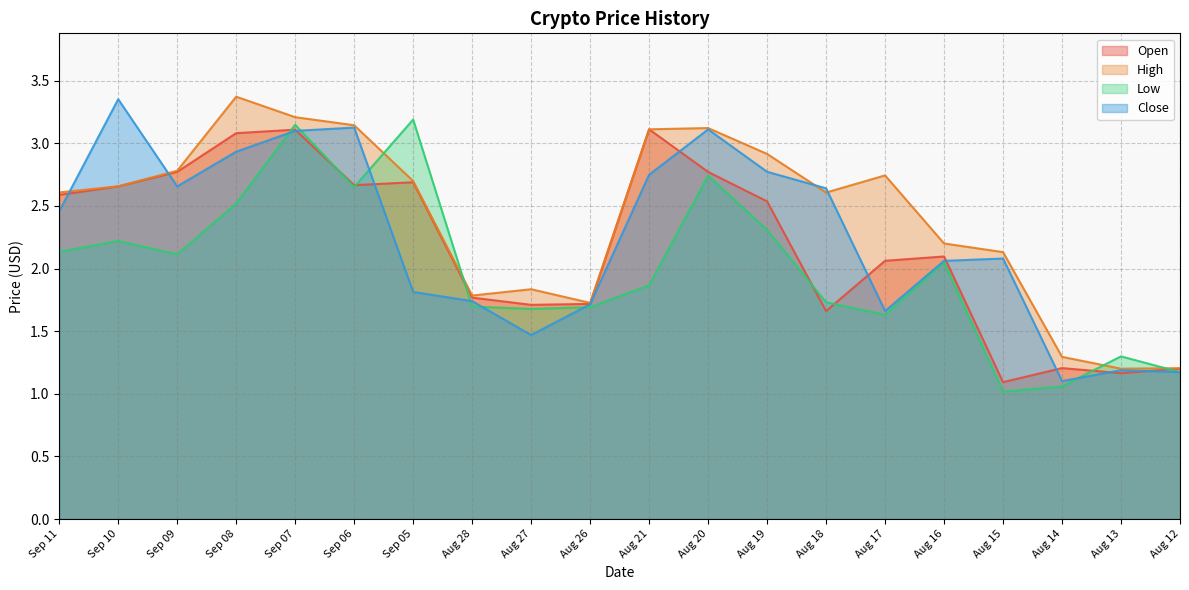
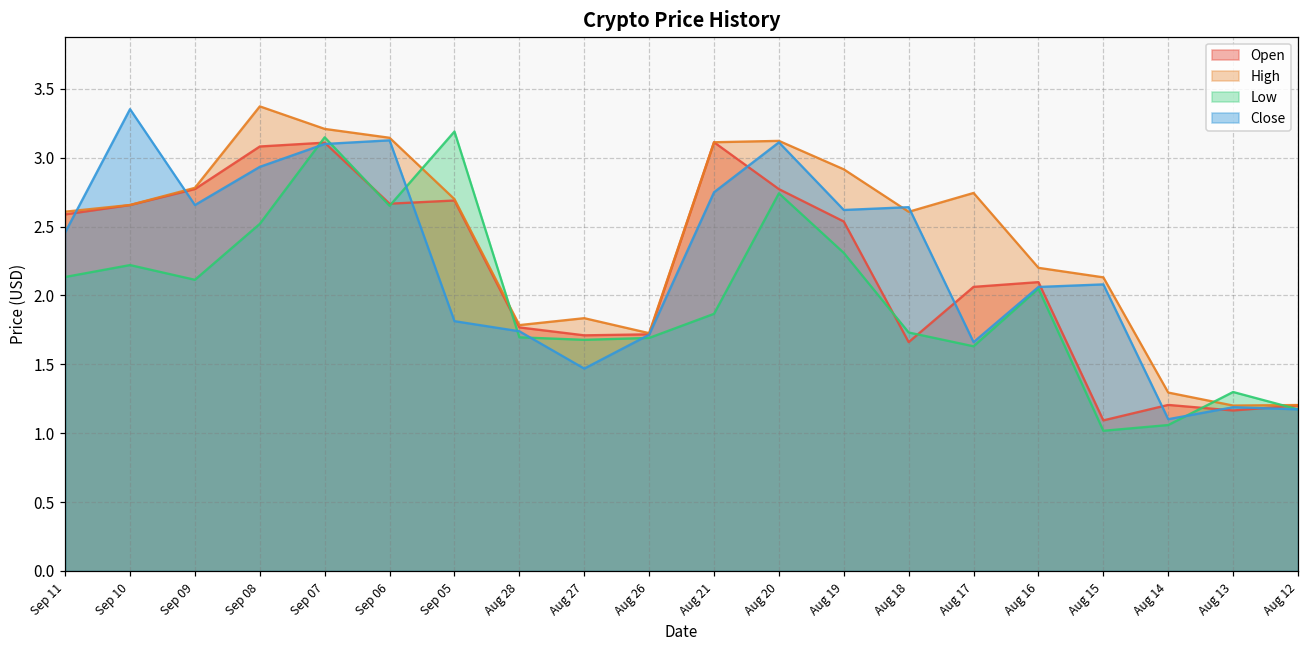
  {
    "Low": {
      "Sep 11": 2.13,
      "Sep 10": 2.22,
      "Sep 09": 2.11,
      "Sep 08": 2.52,
      "Sep 07": 3.15,
      "Sep 05": 3.19,
      "Aug 28": 1.70,
      "Aug 27": 1.68,
      "Aug 26": 1.69,
      "Aug 21": 1.87,
      "Aug 20": 2.74,
      "Aug 19": 2.31,
      "Aug 18": 1.73,
      "Aug 17": 1.63,
      "Aug 15": 1.02,
      "Aug 14": 1.06,
      "Aug 13": 1.30
    },
    "Close": {
      "Sep 11": 2.46,
      "Sep 10": 3.35,
      "Sep 09": 2.66,
      "Sep 08": 2.93,
      "Sep 05": 1.81,
      "Aug 28": 1.74,
      "Aug 27": 1.47,
      "Aug 21": 2.75,
-     "Aug 19": 2.77,
+     "Aug 19": 2.62,
      "Aug 18": 2.64,
      "Aug 17": 1.66,
      "Aug 15": 2.08,
      "Aug 14": 1.10
    }
  }
